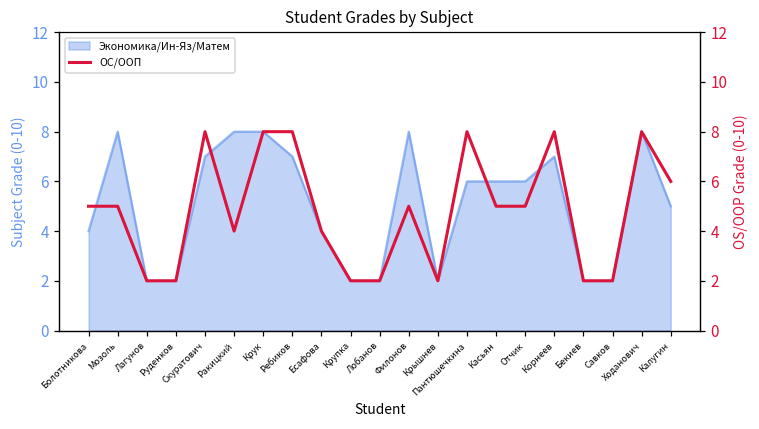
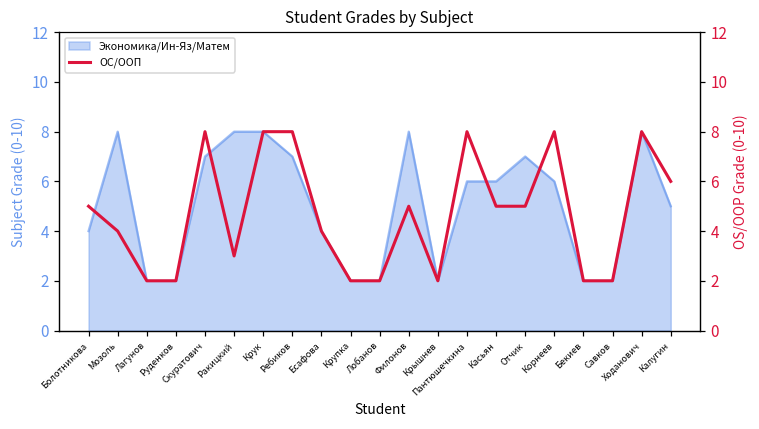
  {
    "Экономика/Ин-Яз/Матем": {
      "Болотникова": 4,
      "Мозоль": 8,
      "Лагунов": 2,
      "Руденков": 2,
      "Скуратович": 7,
      "Ракицкий": 8,
      "Крук": 8,
      "Ребиков": 7,
      "Есафова": 4,
      "Крупка": 2,
      "Лобанов": 2,
      "Филонов": 8,
      "Крышнев": 2,
      "Пантюшечкина": 6,
      "Касьян": 6,
-     "Отчик": 6,
-     "Корнеев": 7,
+     "Отчик": 7,
+     "Корнеев": 6,
      "Бекиев": 2,
      "Савков": 2,
      "Ходанович": 8,
      "Калугин": 5
    },
    "ОС/ООП": {
      "Болотникова": 5,
-     "Мозоль": 5,
+     "Мозоль": 4,
      "Лагунов": 2,
      "Руденков": 2,
      "Скуратович": 8,
-     "Ракицкий": 4,
+     "Ракицкий": 3,
      "Крук": 8,
      "Ребиков": 8,
      "Есафова": 4,
      "Крупка": 2,
      "Лобанов": 2,
      "Филонов": 5,
      "Крышнев": 2,
      "Пантюшечкина": 8,
      "Касьян": 5,
      "Отчик": 5,
      "Корнеев": 8,
      "Бекиев": 2,
      "Савков": 2,
      "Ходанович": 8,
      "Калугин": 6
    }
  }
